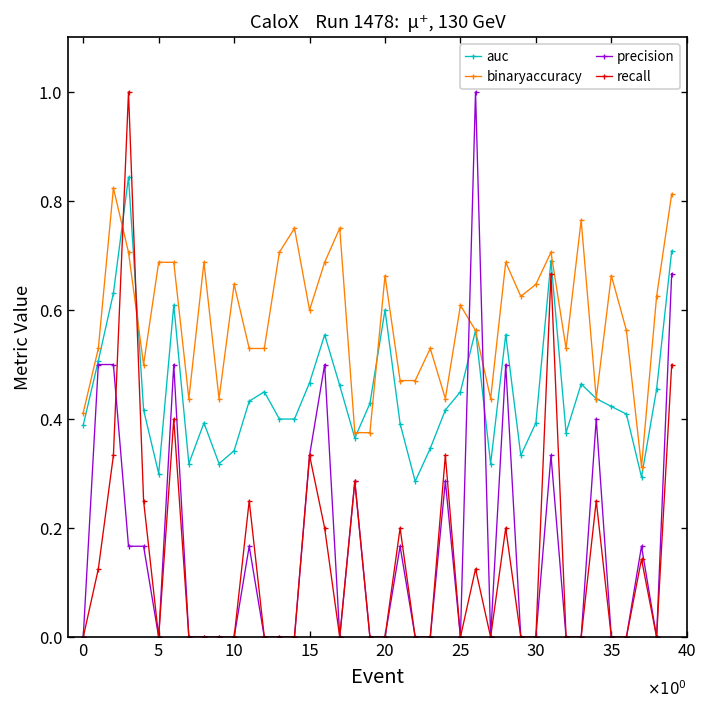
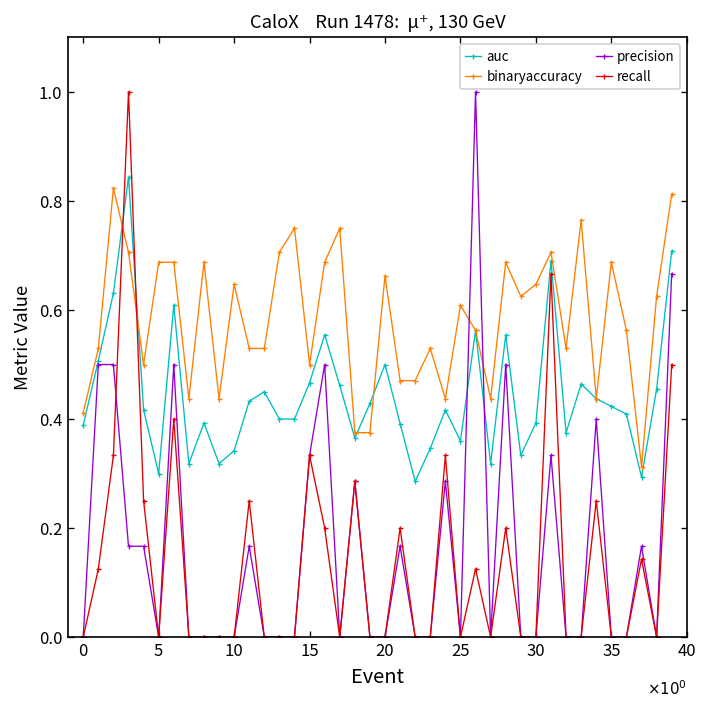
  {
    "auc": {
      "0": 0.39,
      "5": 0.30,
      "10": 0.34,
      "15": 0.47,
-     "20": 0.6,
-     "25": 0.45,
+     "20": 0.5,
+     "25": 0.36,
      "30": 0.39,
      "35": 0.42
    },
    "binaryaccuracy": {
      "0": 0.41,
      "5": 0.69,
      "10": 0.65,
-     "15": 0.6,
+     "15": 0.5,
      "20": 0.66,
      "25": 0.61,
      "30": 0.65,
-     "35": 0.66
+     "35": 0.69
    }
  }
